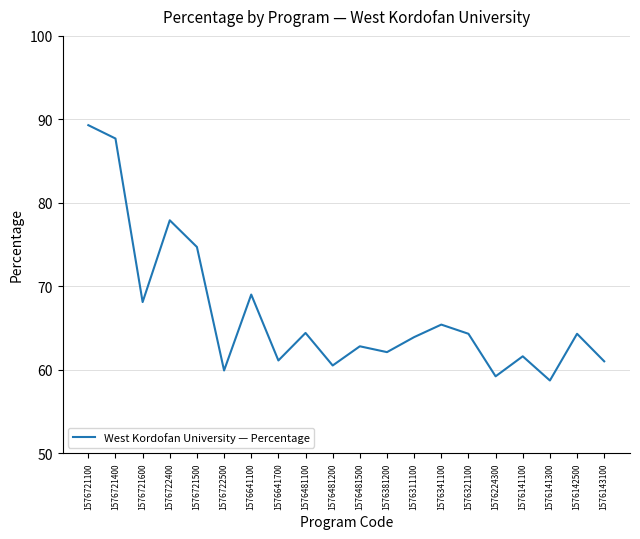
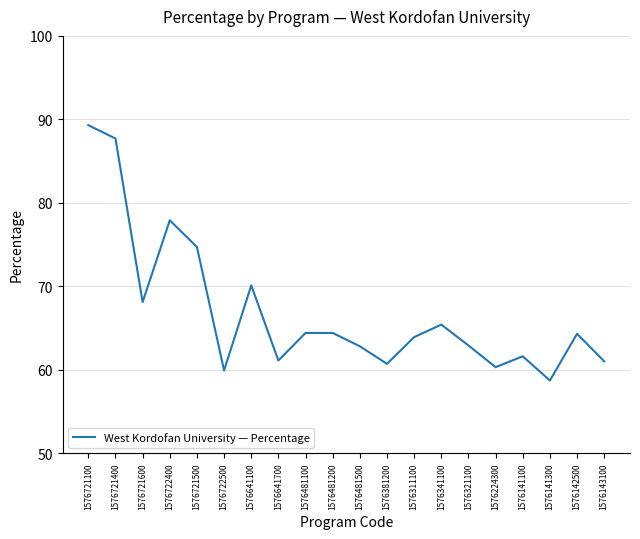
  {
    "1576721100": 89,
    "1576721400": 88,
    "1576721600": 68,
    "1576722400": 78,
    "1576721500": 75,
    "1576722500": 60,
-   "1576641100": 69,
+   "1576641100": 70,
    "1576641700": 61,
    "1576481100": 64,
-   "1576481200": 61,
+   "1576481200": 64,
    "1576481500": 63,
-   "1576381200": 62,
+   "1576381200": 61,
    "1576311100": 64,
    "1576341100": 65,
-   "1576321100": 64,
-   "1576224300": 59,
+   "1576321100": 63,
+   "1576224300": 60,
    "1576141100": 62,
    "1576141300": 59,
    "1576142500": 64,
    "1576143100": 61
  }
